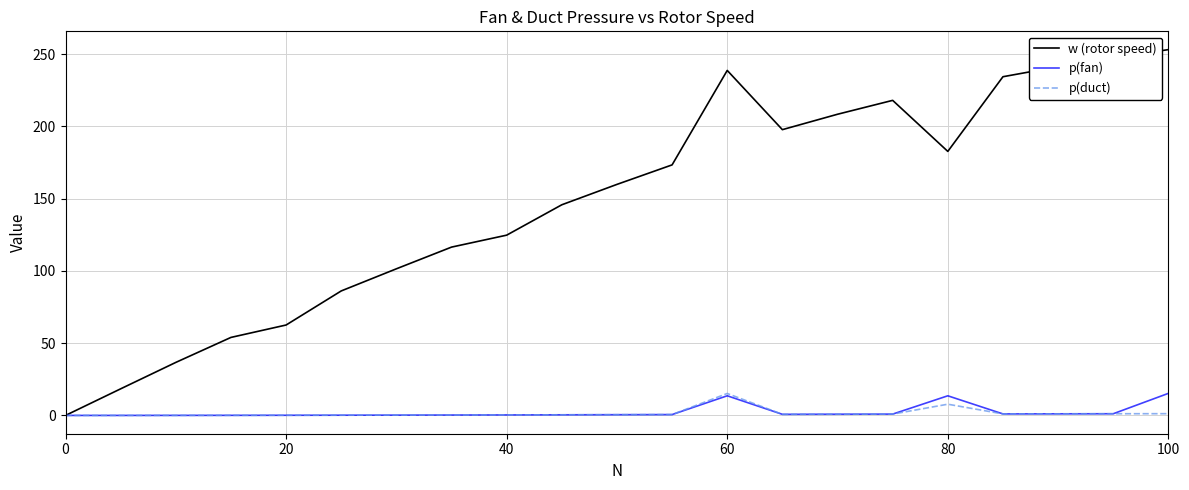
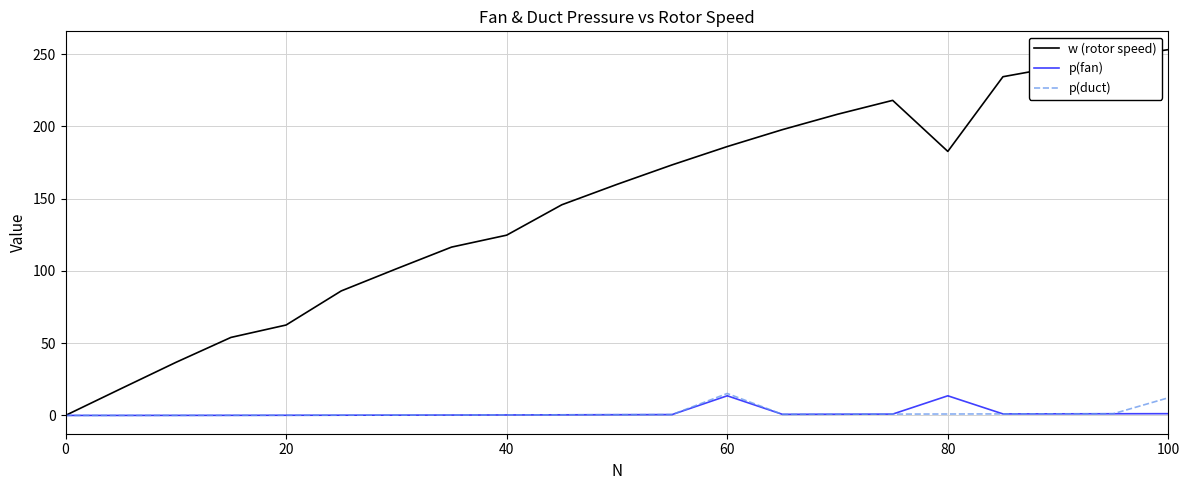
  {
    "w (rotor speed)": {
      "20": 63,
      "40": 125,
-     "60": 239,
+     "60": 186,
      "80": 183,
      "100": 253
    },
    "p(fan)": {
      "80": 14,
-     "100": 15
+     "100": 1
    },
    "p(duct)": {
-     "80": 8,
-     "100": 1
+     "80": 1,
+     "100": 12
    }
  }
